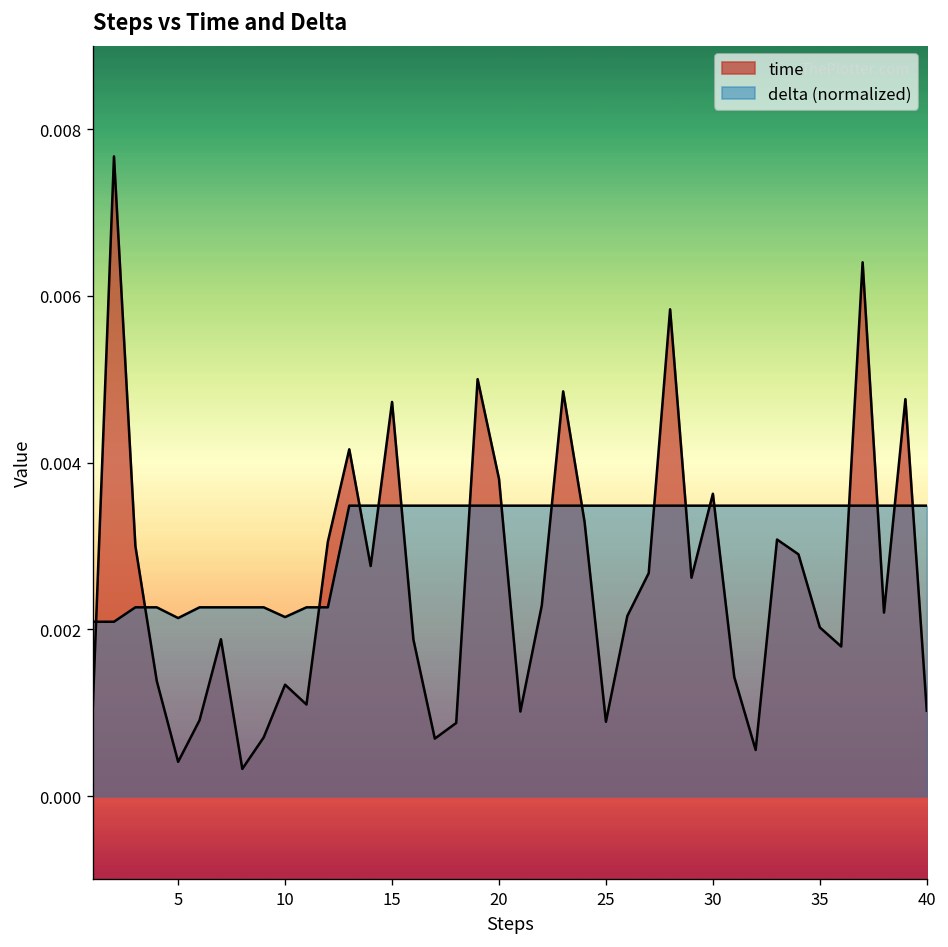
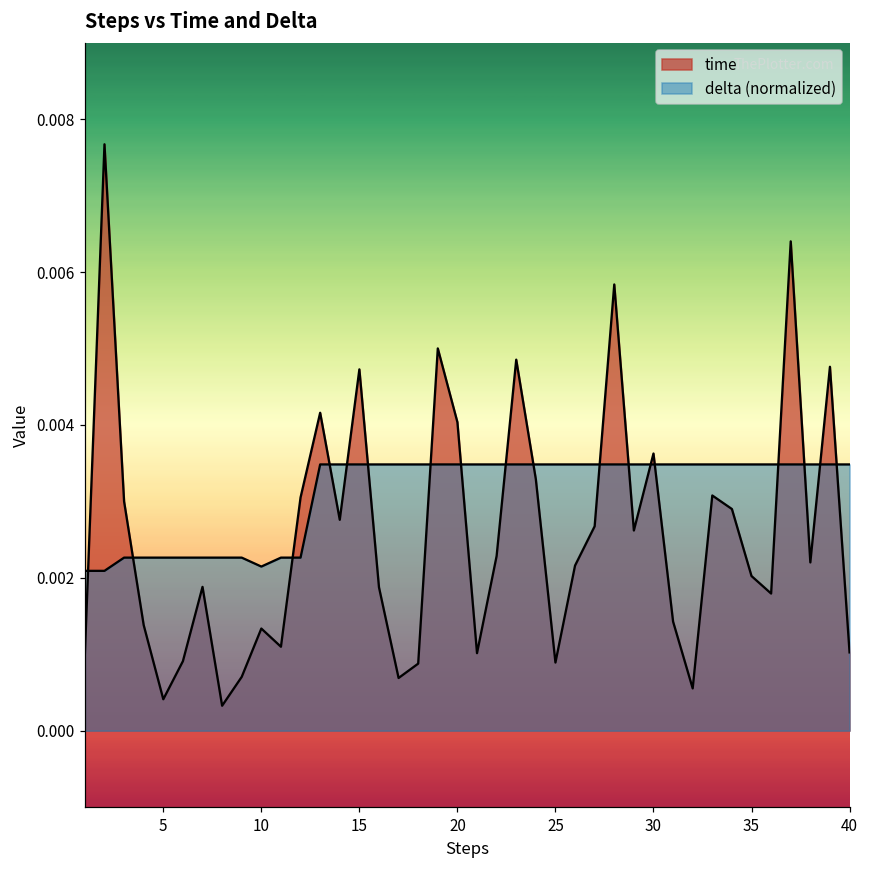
  {
    "time": {
      "5": 0.0004,
      "10": 0.0013,
      "15": 0.0047,
-     "20": 0.0038,
+     "20": 0.0040,
      "25": 0.0009,
      "30": 0.0036,
      "35": 0.0020,
      "40": 0.0010
    },
    "delta (normalized)": {
-     "5": 0.0021,
+     "5": 0.0023,
      "10": 0.0021,
      "15": 0.0035,
      "20": 0.0035,
      "25": 0.0035,
      "30": 0.0035,
      "35": 0.0035,
      "40": 0.0035
    }
  }
